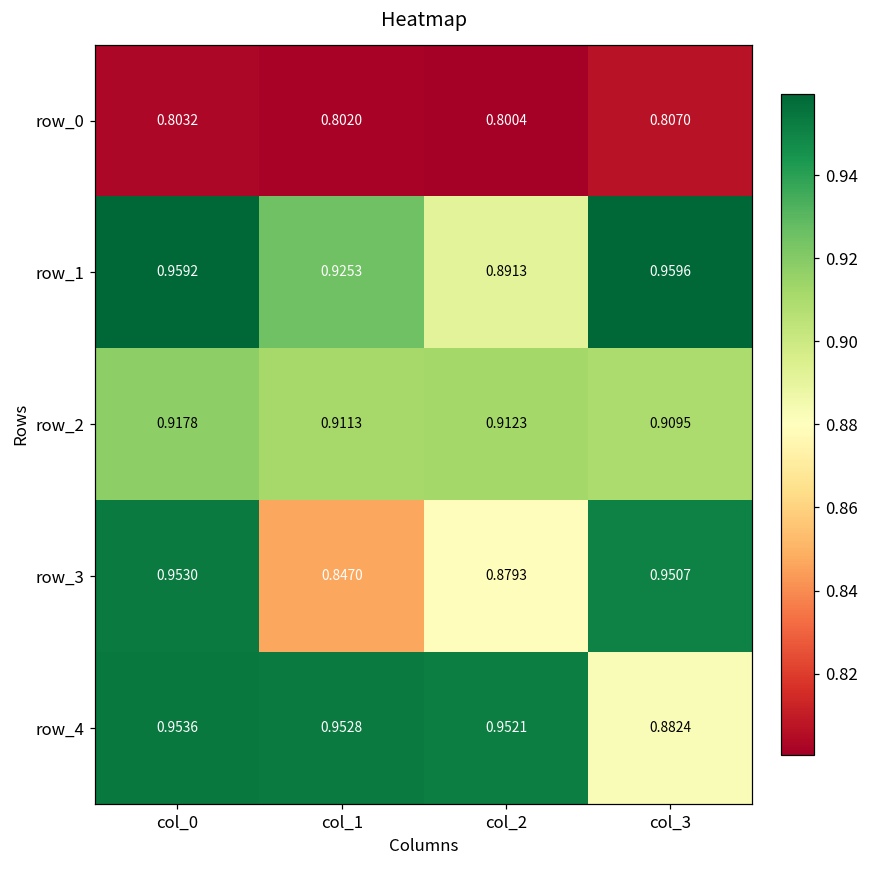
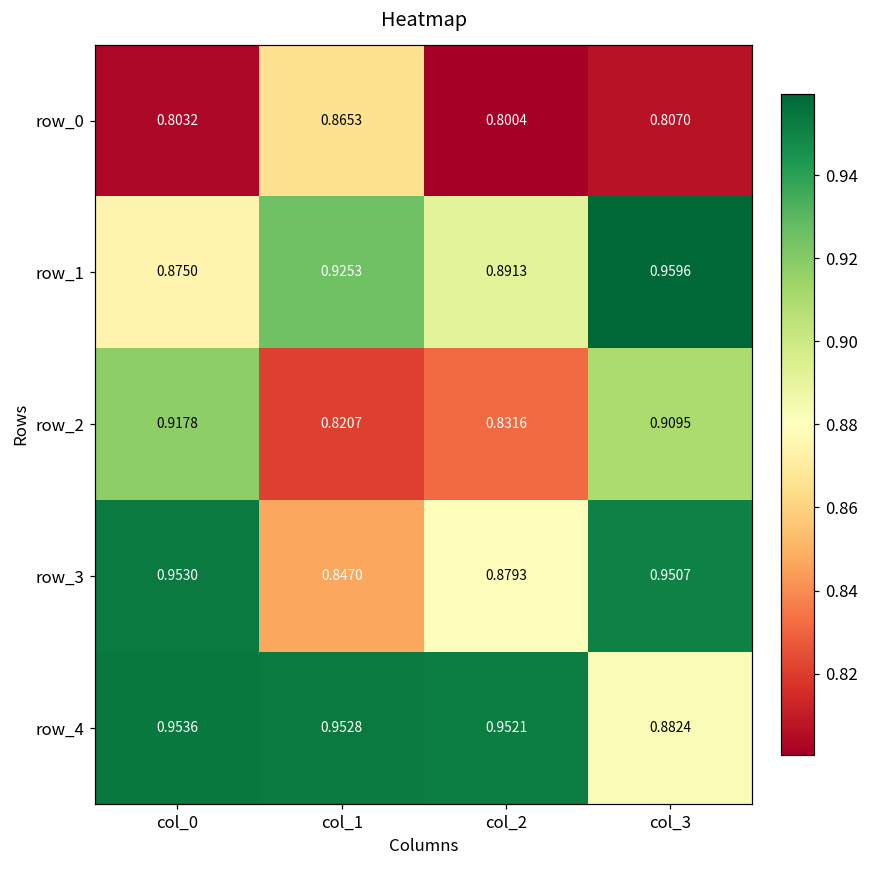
  {
    "row_0": {
      "col_0": 0.8032,
-     "col_1": 0.8020,
+     "col_1": 0.8653,
      "col_2": 0.8004,
      "col_3": 0.8070
    },
    "row_1": {
-     "col_0": 0.9592,
+     "col_0": 0.8750,
      "col_1": 0.9253,
      "col_2": 0.8913,
      "col_3": 0.9596
    },
    "row_2": {
      "col_0": 0.9178,
-     "col_1": 0.9113,
-     "col_2": 0.9123,
+     "col_1": 0.8207,
+     "col_2": 0.8316,
      "col_3": 0.9095
    },
    "row_3": {
      "col_0": 0.9530,
      "col_1": 0.8470,
      "col_2": 0.8793,
      "col_3": 0.9507
    },
    "row_4": {
      "col_0": 0.9536,
      "col_1": 0.9528,
      "col_2": 0.9521,
      "col_3": 0.8824
    }
  }
